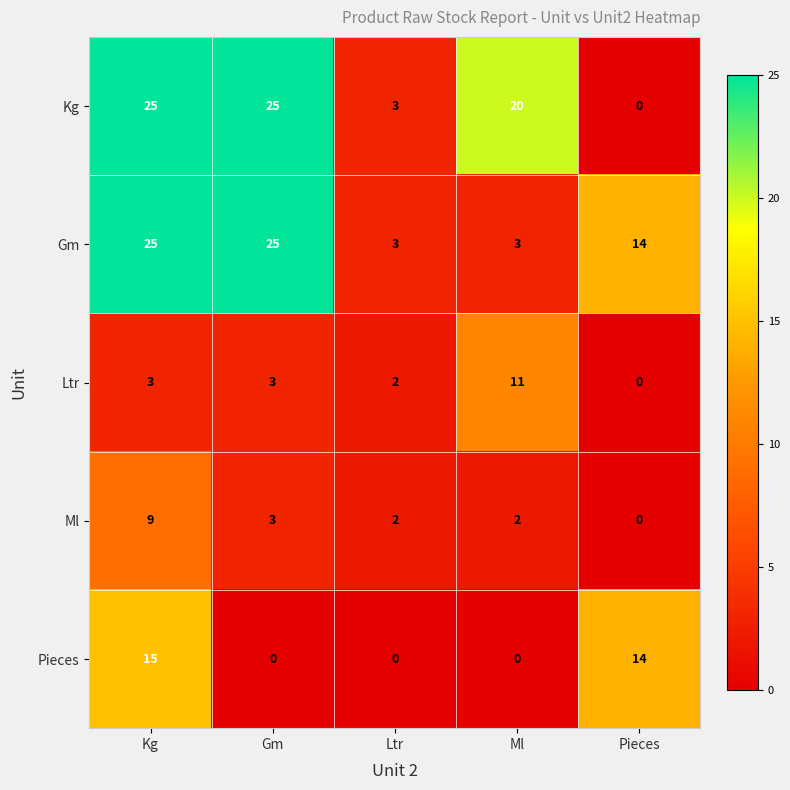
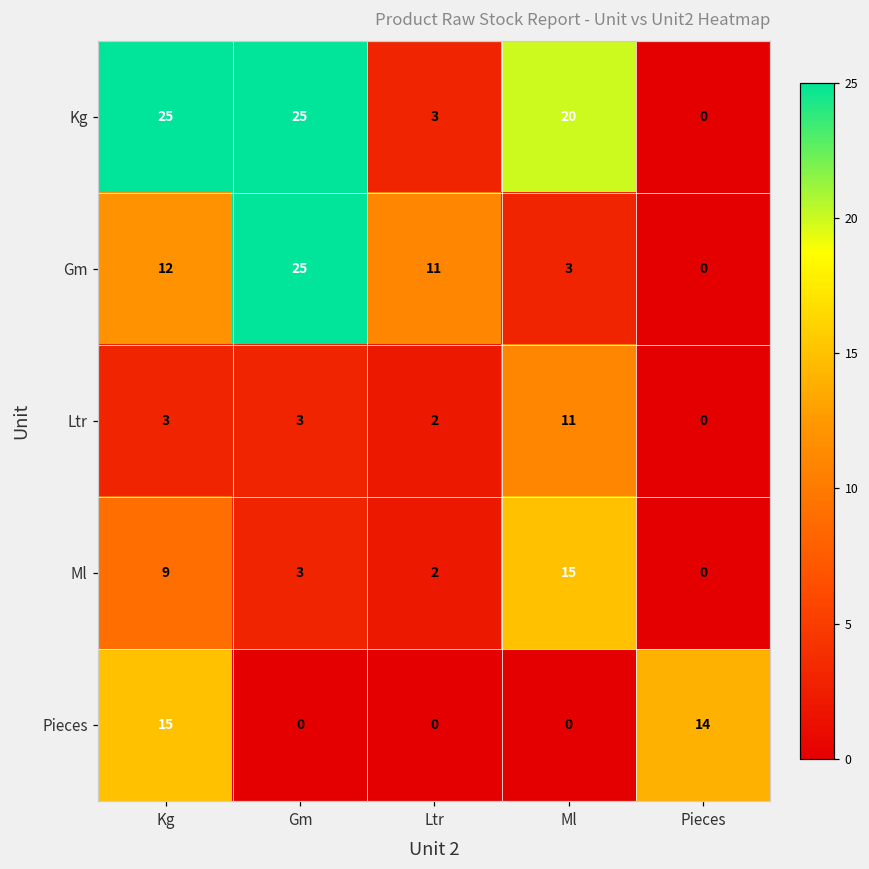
  {
    "Kg": {
      "Kg": 25,
      "Gm": 25,
      "Ltr": 3,
      "Ml": 20,
      "Pieces": 0
    },
    "Gm": {
-     "Kg": 25,
+     "Kg": 12,
      "Gm": 25,
-     "Ltr": 3,
+     "Ltr": 11,
      "Ml": 3,
-     "Pieces": 14
+     "Pieces": 0
    },
    "Ltr": {
      "Kg": 3,
      "Gm": 3,
      "Ltr": 2,
      "Ml": 11,
      "Pieces": 0
    },
    "Ml": {
      "Kg": 9,
      "Gm": 3,
      "Ltr": 2,
-     "Ml": 2,
+     "Ml": 15,
      "Pieces": 0
    },
    "Pieces": {
      "Kg": 15,
      "Gm": 0,
      "Ltr": 0,
      "Ml": 0,
      "Pieces": 14
    }
  }
